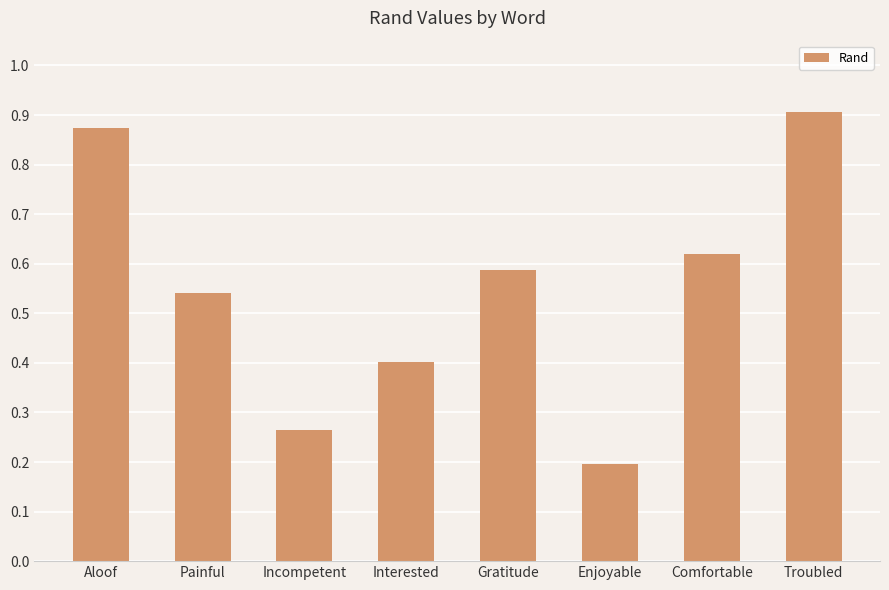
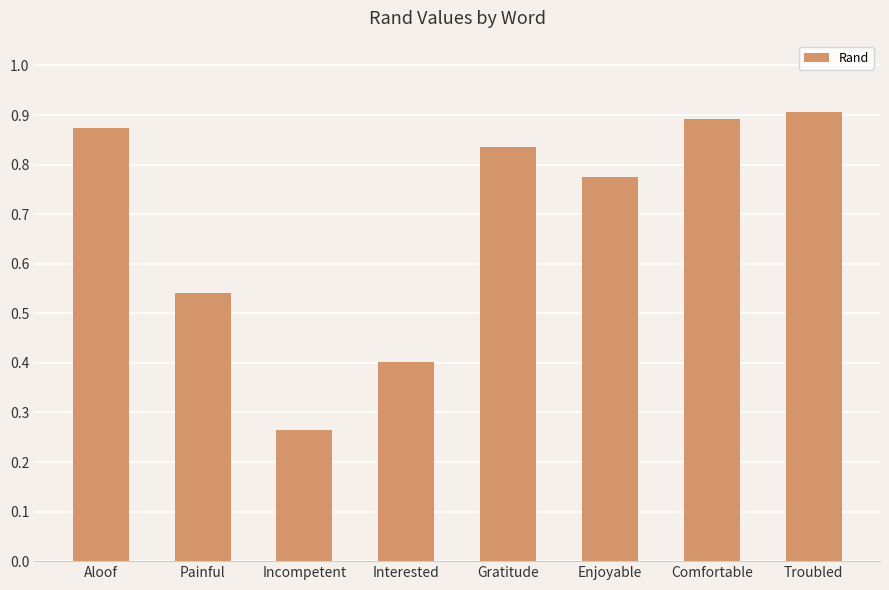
  {
    "Aloof": 0.87,
    "Painful": 0.54,
    "Incompetent": 0.26,
    "Interested": 0.40,
-   "Gratitude": 0.59,
-   "Enjoyable": 0.20,
-   "Comfortable": 0.62,
+   "Gratitude": 0.84,
+   "Enjoyable": 0.78,
+   "Comfortable": 0.89,
    "Troubled": 0.91
  }
